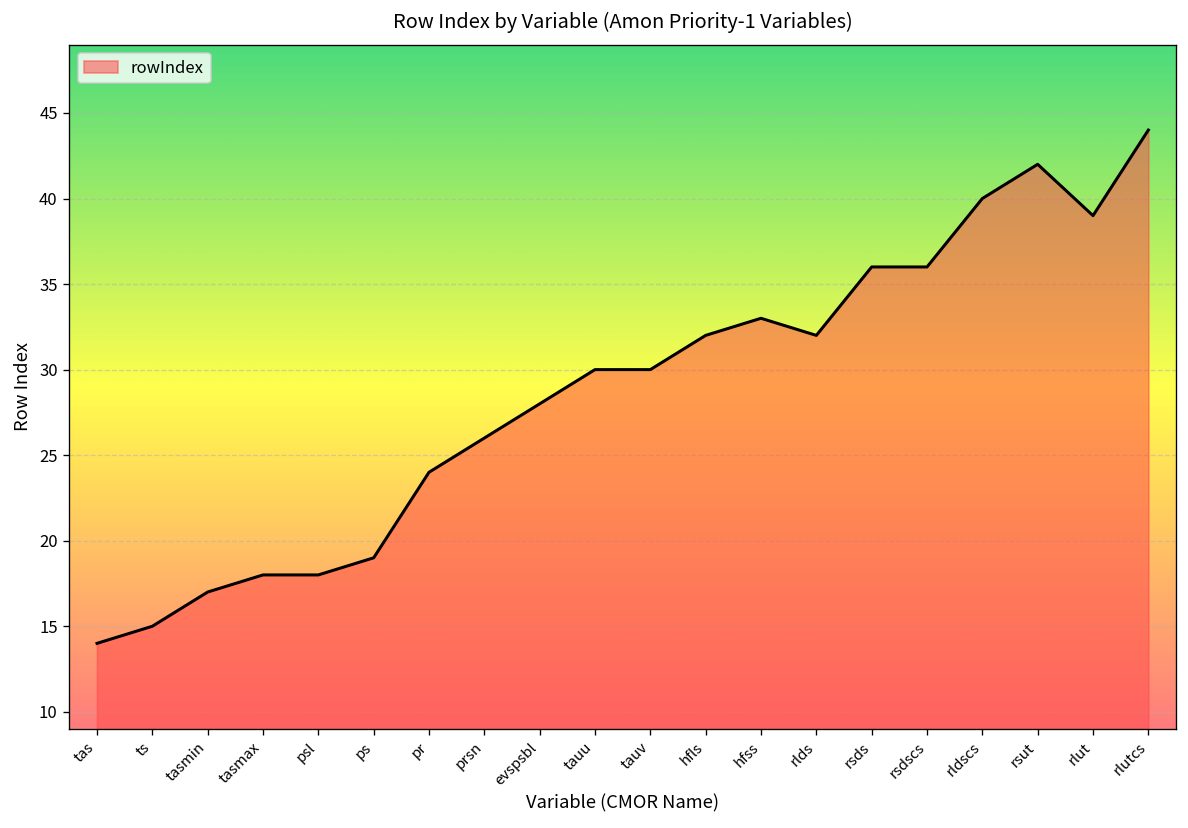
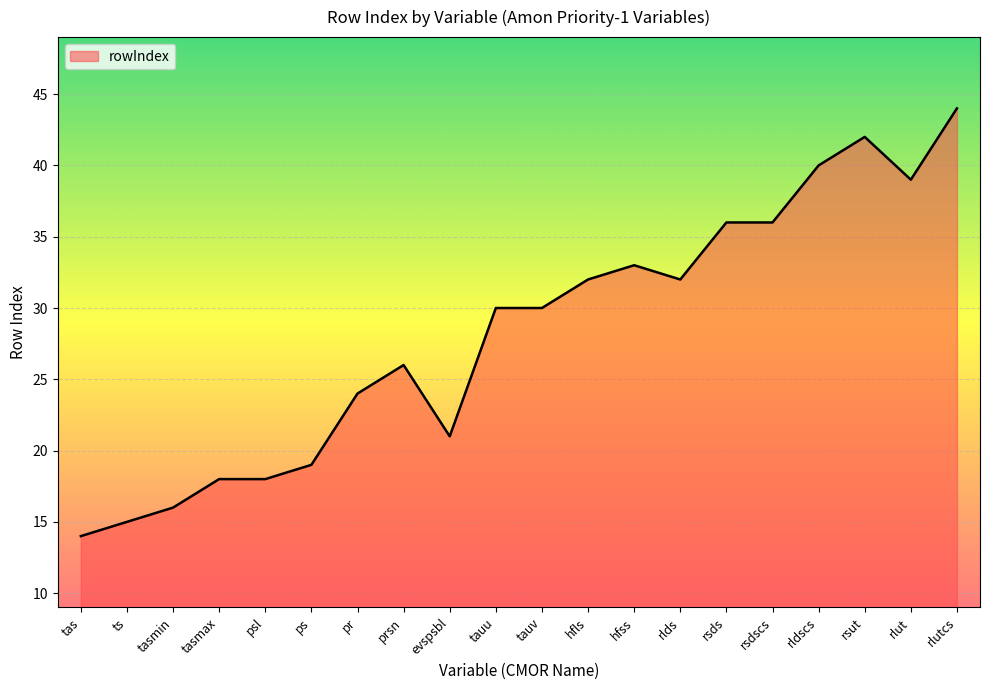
  {
    "tas": 14,
    "ts": 15,
-   "tasmin": 17,
+   "tasmin": 16,
    "tasmax": 18,
    "psl": 18,
    "ps": 19,
    "pr": 24,
    "prsn": 26,
-   "evspsbl": 28,
+   "evspsbl": 21,
    "tauu": 30,
    "tauv": 30,
    "hfls": 32,
    "hfss": 33,
    "rlds": 32,
    "rsds": 36,
    "rsdscs": 36,
    "rldscs": 40,
    "rsut": 42,
    "rlut": 39,
    "rlutcs": 44
  }
